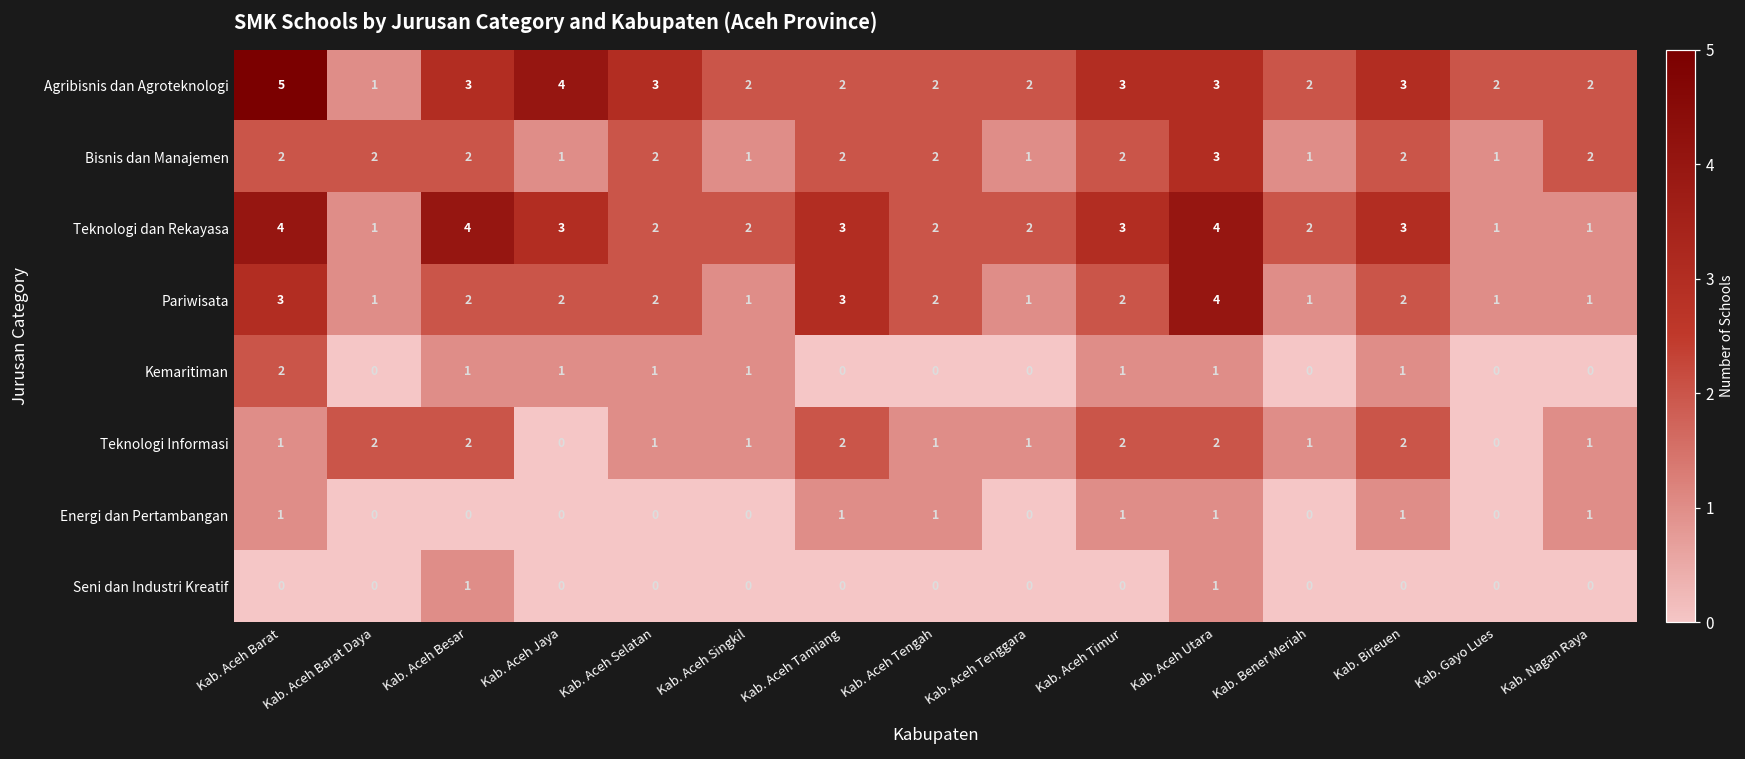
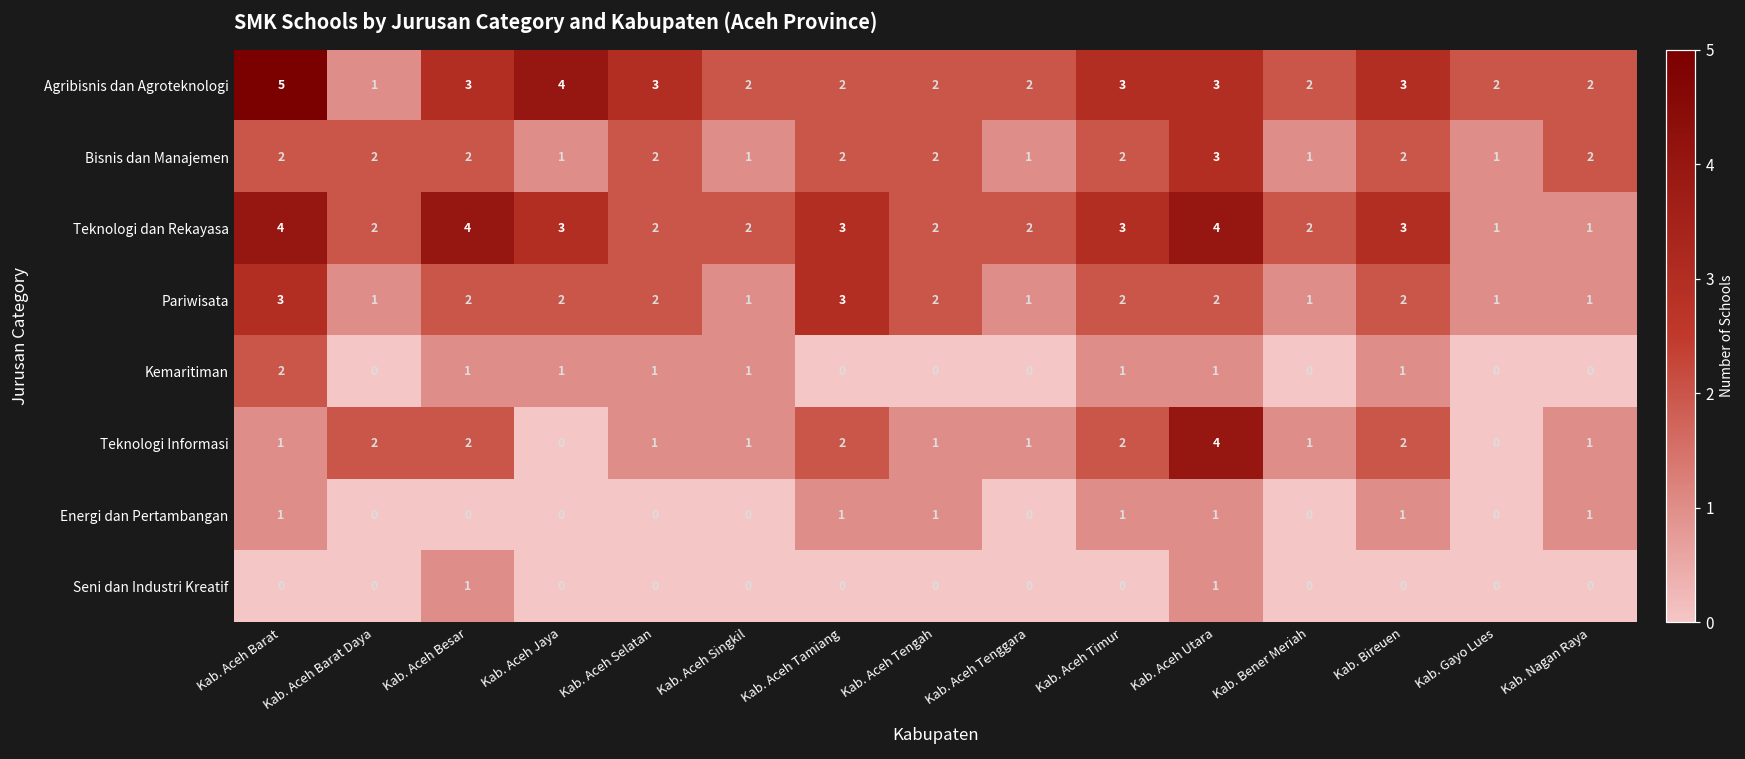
  {
    "Agribisnis dan Agroteknologi": {
      "Kab. Aceh Barat": 5,
      "Kab. Aceh Barat Daya": 1,
      "Kab. Aceh Besar": 3,
      "Kab. Aceh Jaya": 4,
      "Kab. Aceh Selatan": 3,
      "Kab. Aceh Singkil": 2,
      "Kab. Aceh Tamiang": 2,
      "Kab. Aceh Tengah": 2,
      "Kab. Aceh Tenggara": 2,
      "Kab. Aceh Timur": 3,
      "Kab. Aceh Utara": 3,
      "Kab. Bener Meriah": 2,
      "Kab. Bireuen": 3,
      "Kab. Gayo Lues": 2,
      "Kab. Nagan Raya": 2
    },
    "Bisnis dan Manajemen": {
      "Kab. Aceh Barat": 2,
      "Kab. Aceh Barat Daya": 2,
      "Kab. Aceh Besar": 2,
      "Kab. Aceh Jaya": 1,
      "Kab. Aceh Selatan": 2,
      "Kab. Aceh Singkil": 1,
      "Kab. Aceh Tamiang": 2,
      "Kab. Aceh Tengah": 2,
      "Kab. Aceh Tenggara": 1,
      "Kab. Aceh Timur": 2,
      "Kab. Aceh Utara": 3,
      "Kab. Bener Meriah": 1,
      "Kab. Bireuen": 2,
      "Kab. Gayo Lues": 1,
      "Kab. Nagan Raya": 2
    },
    "Teknologi dan Rekayasa": {
      "Kab. Aceh Barat": 4,
-     "Kab. Aceh Barat Daya": 1,
+     "Kab. Aceh Barat Daya": 2,
      "Kab. Aceh Besar": 4,
      "Kab. Aceh Jaya": 3,
      "Kab. Aceh Selatan": 2,
      "Kab. Aceh Singkil": 2,
      "Kab. Aceh Tamiang": 3,
      "Kab. Aceh Tengah": 2,
      "Kab. Aceh Tenggara": 2,
      "Kab. Aceh Timur": 3,
      "Kab. Aceh Utara": 4,
      "Kab. Bener Meriah": 2,
      "Kab. Bireuen": 3,
      "Kab. Gayo Lues": 1,
      "Kab. Nagan Raya": 1
    },
    "Pariwisata": {
      "Kab. Aceh Barat": 3,
      "Kab. Aceh Barat Daya": 1,
      "Kab. Aceh Besar": 2,
      "Kab. Aceh Jaya": 2,
      "Kab. Aceh Selatan": 2,
      "Kab. Aceh Singkil": 1,
      "Kab. Aceh Tamiang": 3,
      "Kab. Aceh Tengah": 2,
      "Kab. Aceh Tenggara": 1,
      "Kab. Aceh Timur": 2,
-     "Kab. Aceh Utara": 4,
+     "Kab. Aceh Utara": 2,
      "Kab. Bener Meriah": 1,
      "Kab. Bireuen": 2,
      "Kab. Gayo Lues": 1,
      "Kab. Nagan Raya": 1
    },
    "Kemaritiman": {
      "Kab. Aceh Barat": 2,
      "Kab. Aceh Besar": 1,
      "Kab. Aceh Jaya": 1,
      "Kab. Aceh Selatan": 1,
      "Kab. Aceh Singkil": 1,
      "Kab. Aceh Timur": 1,
      "Kab. Aceh Utara": 1,
      "Kab. Bireuen": 1
    },
    "Teknologi Informasi": {
      "Kab. Aceh Barat": 1,
      "Kab. Aceh Barat Daya": 2,
      "Kab. Aceh Besar": 2,
      "Kab. Aceh Selatan": 1,
      "Kab. Aceh Singkil": 1,
      "Kab. Aceh Tamiang": 2,
      "Kab. Aceh Tengah": 1,
      "Kab. Aceh Tenggara": 1,
      "Kab. Aceh Timur": 2,
-     "Kab. Aceh Utara": 2,
+     "Kab. Aceh Utara": 4,
      "Kab. Bener Meriah": 1,
      "Kab. Bireuen": 2,
      "Kab. Nagan Raya": 1
    },
    "Energi dan Pertambangan": {
      "Kab. Aceh Barat": 1,
      "Kab. Aceh Tamiang": 1,
      "Kab. Aceh Tengah": 1,
      "Kab. Aceh Timur": 1,
      "Kab. Aceh Utara": 1,
      "Kab. Bireuen": 1,
      "Kab. Nagan Raya": 1
    },
    "Seni dan Industri Kreatif": {
      "Kab. Aceh Besar": 1,
      "Kab. Aceh Utara": 1
    }
  }
